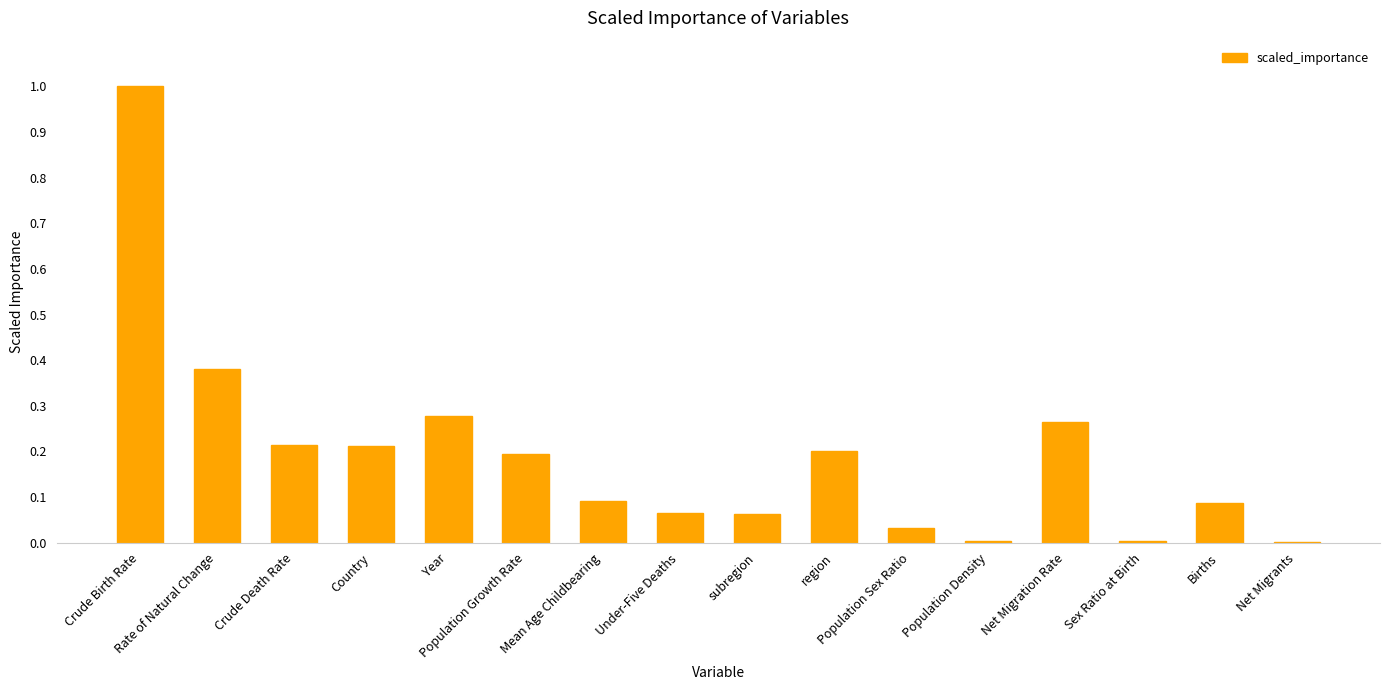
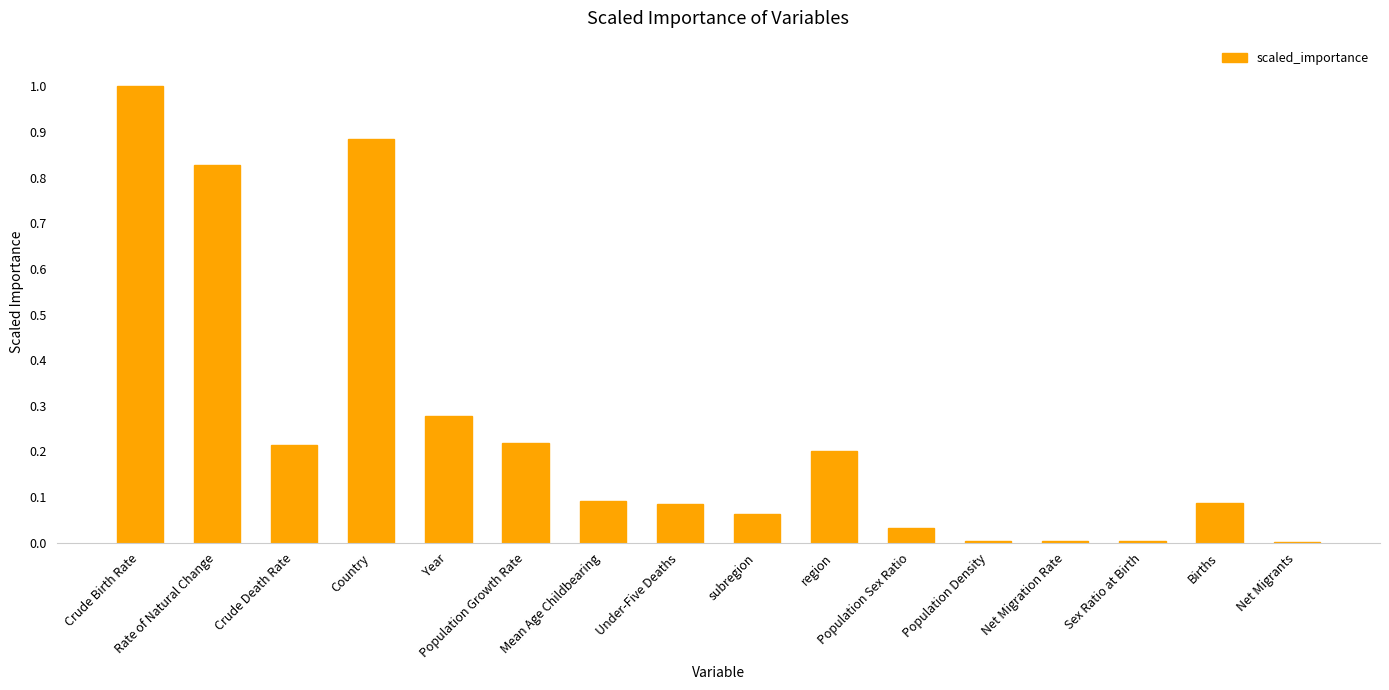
  {
    "Crude Birth Rate": 1.00,
-   "Rate of Natural Change": 0.38,
+   "Rate of Natural Change": 0.83,
    "Crude Death Rate": 0.21,
-   "Country": 0.21,
+   "Country": 0.88,
    "Year": 0.28,
-   "Population Growth Rate": 0.19,
+   "Population Growth Rate": 0.22,
    "Mean Age Childbearing": 0.09,
-   "Under-Five Deaths": 0.06,
+   "Under-Five Deaths": 0.08,
    "subregion": 0.06,
    "region": 0.20,
    "Population Sex Ratio": 0.03,
-   "Net Migration Rate": 0.27,
+   "Net Migration Rate": 0.00,
    "Births": 0.09
  }
